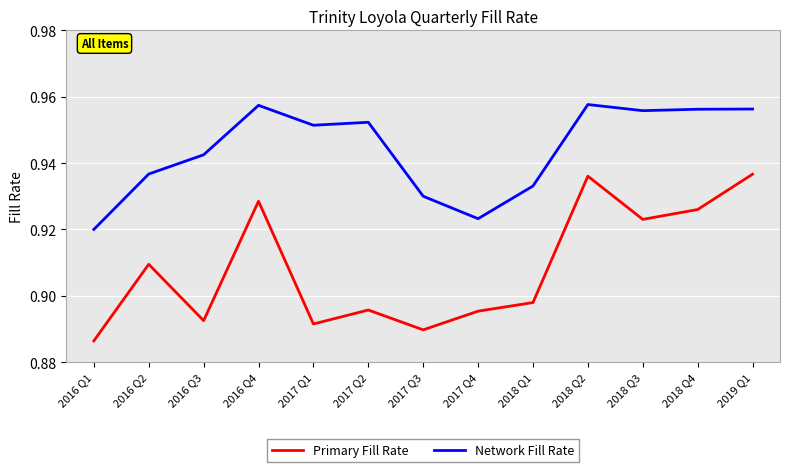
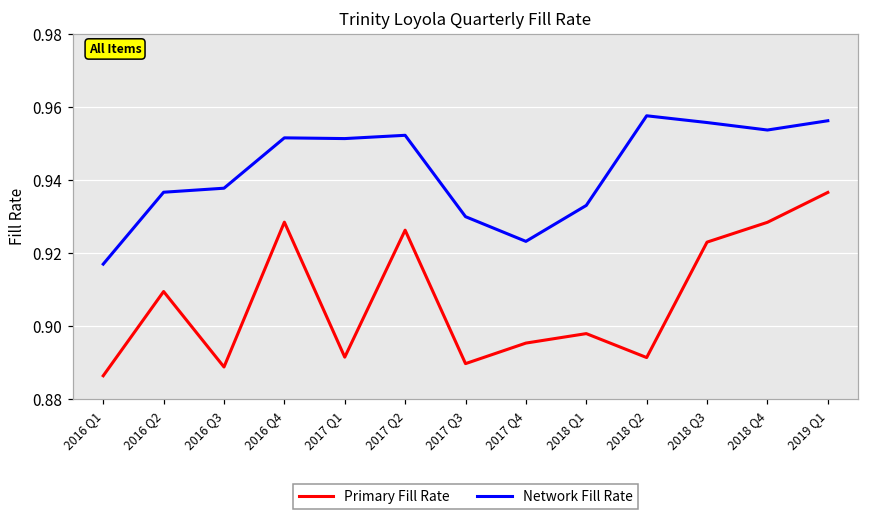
  {
    "Primary Fill Rate": {
      "2016 Q1": 0.886,
      "2016 Q2": 0.909,
-     "2016 Q3": 0.893,
+     "2016 Q3": 0.889,
      "2016 Q4": 0.929,
      "2017 Q1": 0.892,
-     "2017 Q2": 0.896,
+     "2017 Q2": 0.926,
      "2017 Q3": 0.890,
      "2017 Q4": 0.895,
      "2018 Q1": 0.898,
-     "2018 Q2": 0.936,
+     "2018 Q2": 0.891,
      "2018 Q3": 0.923,
-     "2018 Q4": 0.926,
+     "2018 Q4": 0.928,
      "2019 Q1": 0.937
    },
    "Network Fill Rate": {
-     "2016 Q1": 0.920,
+     "2016 Q1": 0.917,
      "2016 Q2": 0.937,
-     "2016 Q3": 0.943,
-     "2016 Q4": 0.957,
+     "2016 Q3": 0.938,
+     "2016 Q4": 0.952,
      "2017 Q1": 0.951,
      "2017 Q2": 0.952,
      "2017 Q3": 0.930,
      "2017 Q4": 0.923,
      "2018 Q1": 0.933,
      "2018 Q2": 0.958,
      "2018 Q3": 0.956,
-     "2018 Q4": 0.956,
+     "2018 Q4": 0.954,
      "2019 Q1": 0.956
    }
  }
